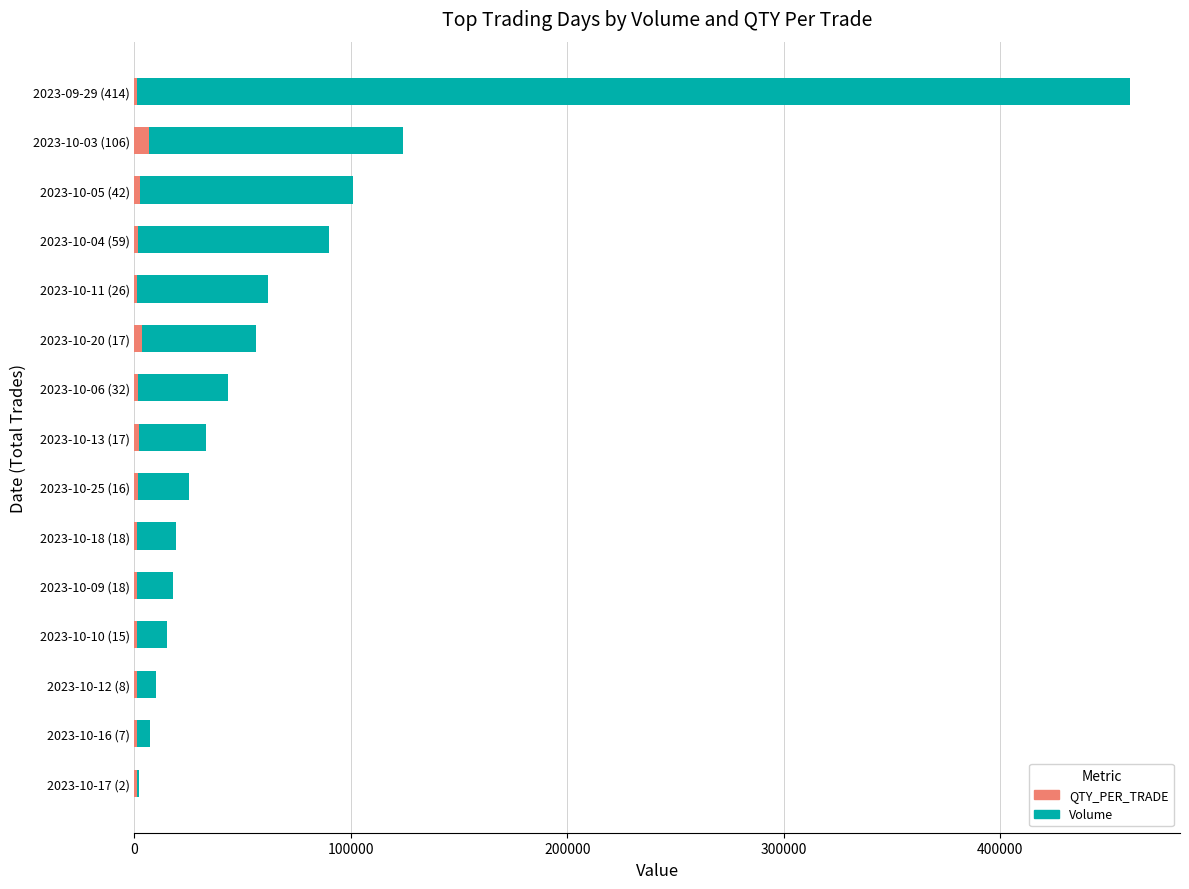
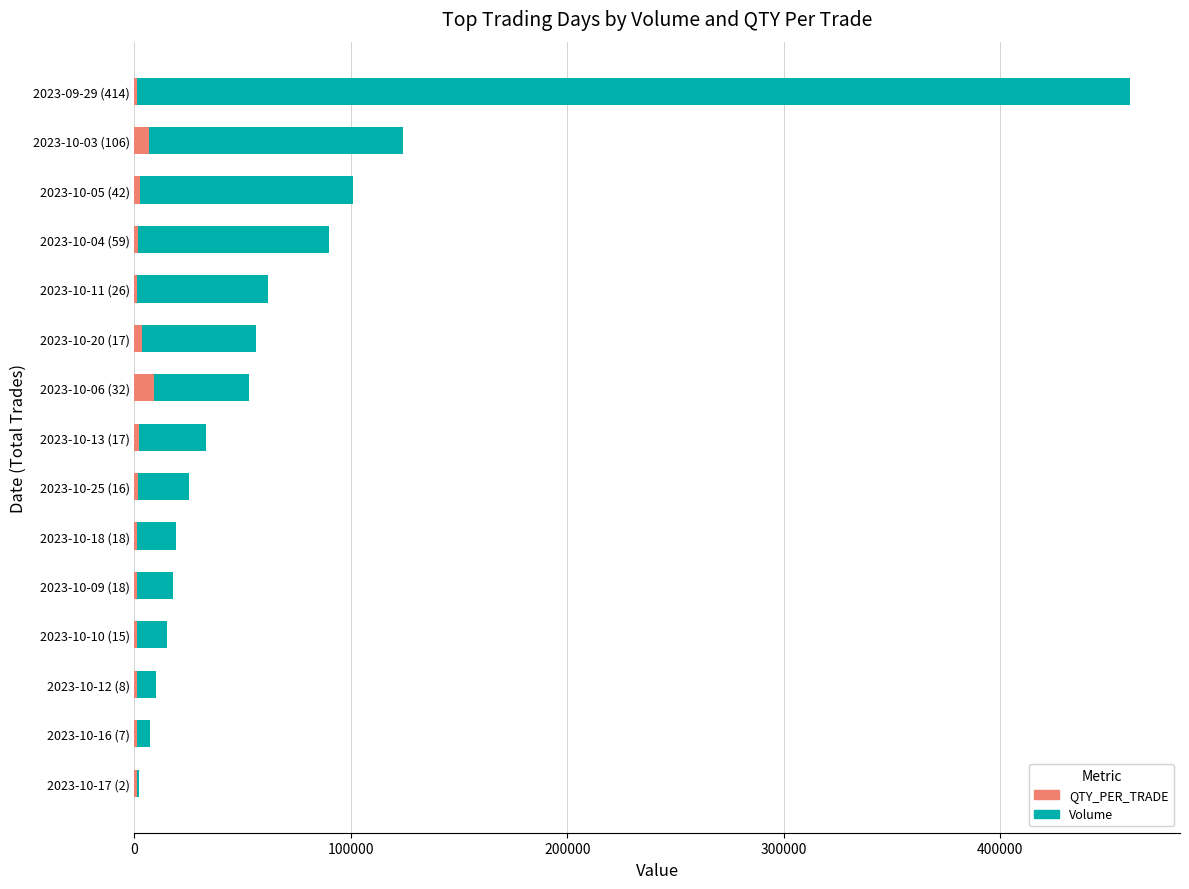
  {
    "Volume": {
      "2023-09-29 (414)": 460000,
      "2023-10-03 (106)": 124000,
      "2023-10-05 (42)": 101000,
      "2023-10-04 (59)": 90000,
      "2023-10-11 (26)": 62000,
      "2023-10-20 (17)": 56000,
-     "2023-10-06 (32)": 43000,
+     "2023-10-06 (32)": 53000,
      "2023-10-13 (17)": 33000,
      "2023-10-25 (16)": 25000,
      "2023-10-18 (18)": 19000,
      "2023-10-09 (18)": 18000,
      "2023-10-10 (15)": 15000,
      "2023-10-12 (8)": 10000,
      "2023-10-16 (7)": 7000,
      "2023-10-17 (2)": 2000
    },
    "QTY_PER_TRADE": {
-     "2023-10-06 (32)": 2000
+     "2023-10-06 (32)": 9000
    }
  }
